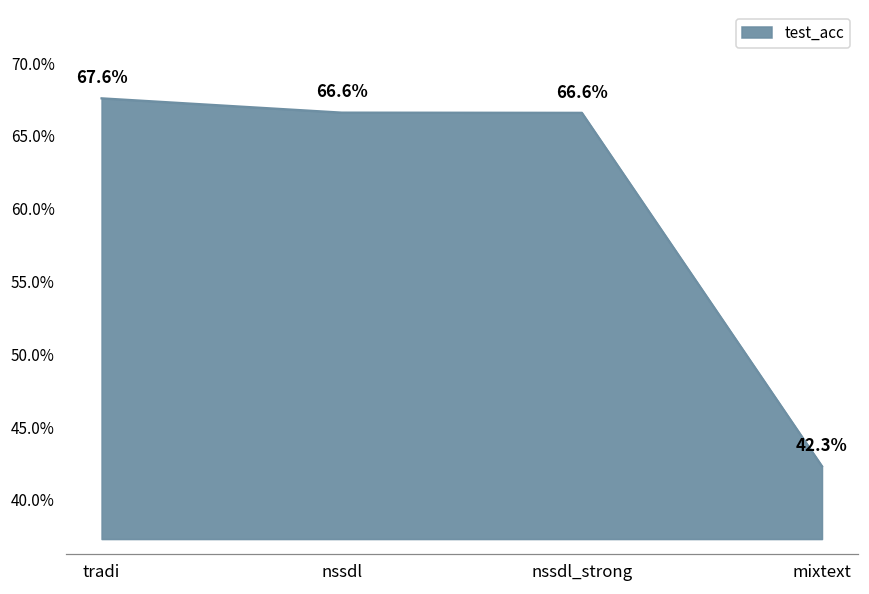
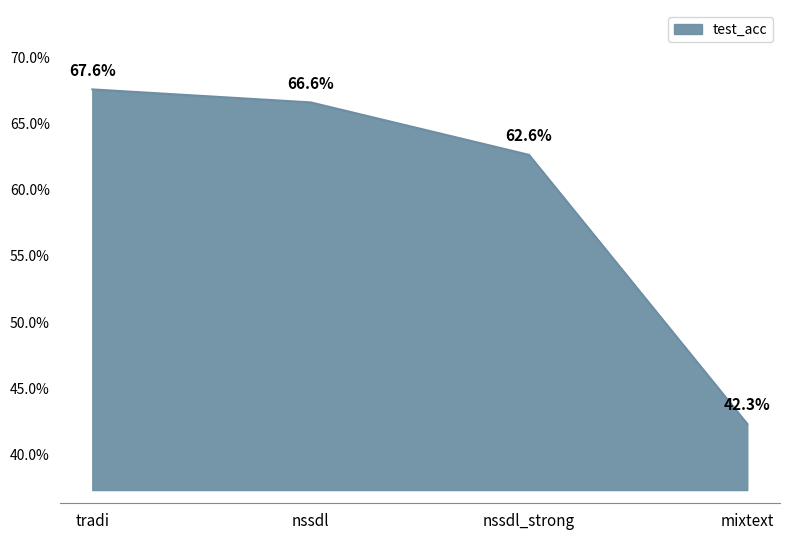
  {
    "tradi": "67.6%",
    "nssdl": "66.6%",
-   "nssdl_strong": "66.6%",
+   "nssdl_strong": "62.6%",
    "mixtext": "42.3%"
  }
